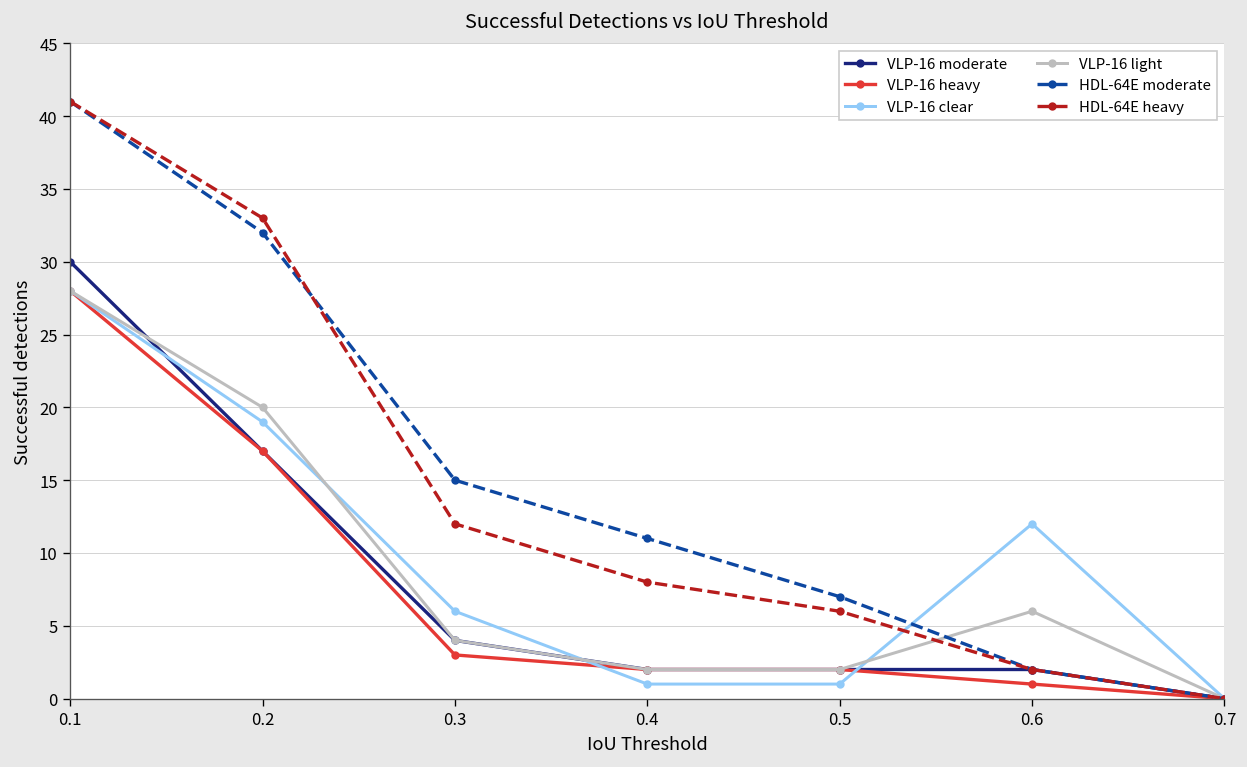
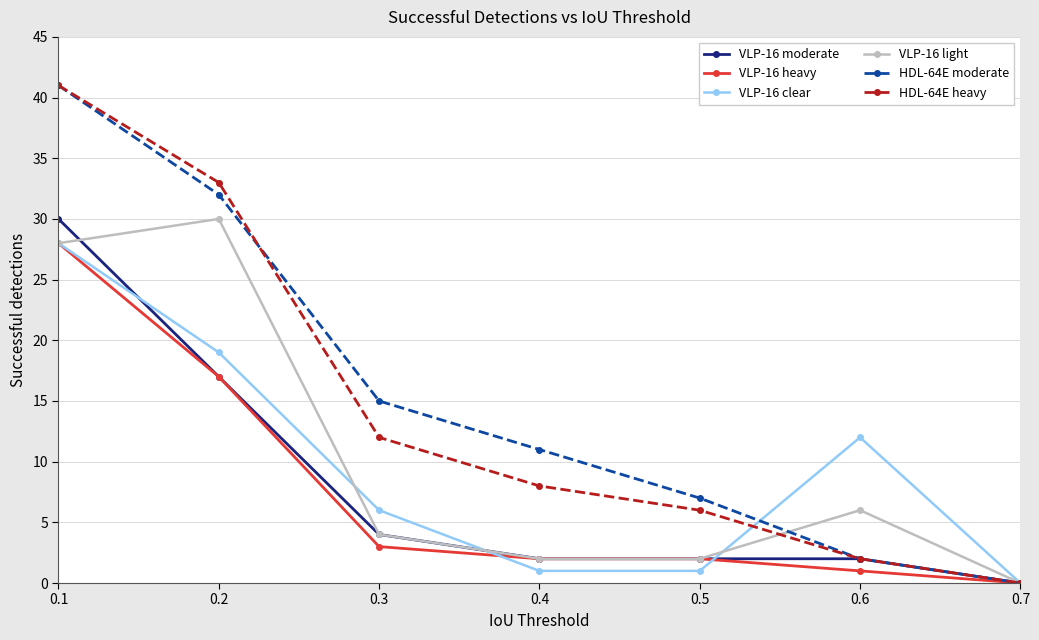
  {
    "VLP-16 clear": {
      "0.2": 19,
      "0.3": 6,
      "0.4": 1,
      "0.5": 1,
      "0.6": 12
    },
    "VLP-16 light": {
-     "0.2": 20,
+     "0.2": 30,
      "0.6": 6
    }
  }
